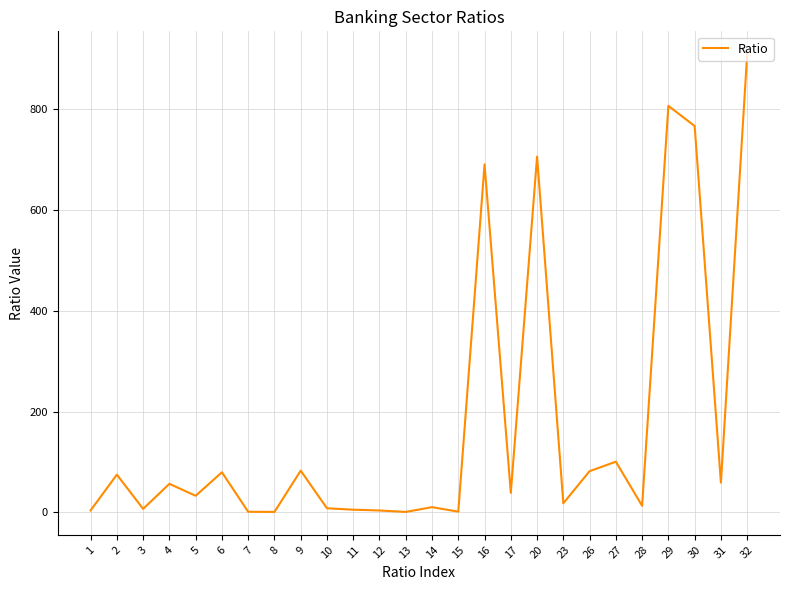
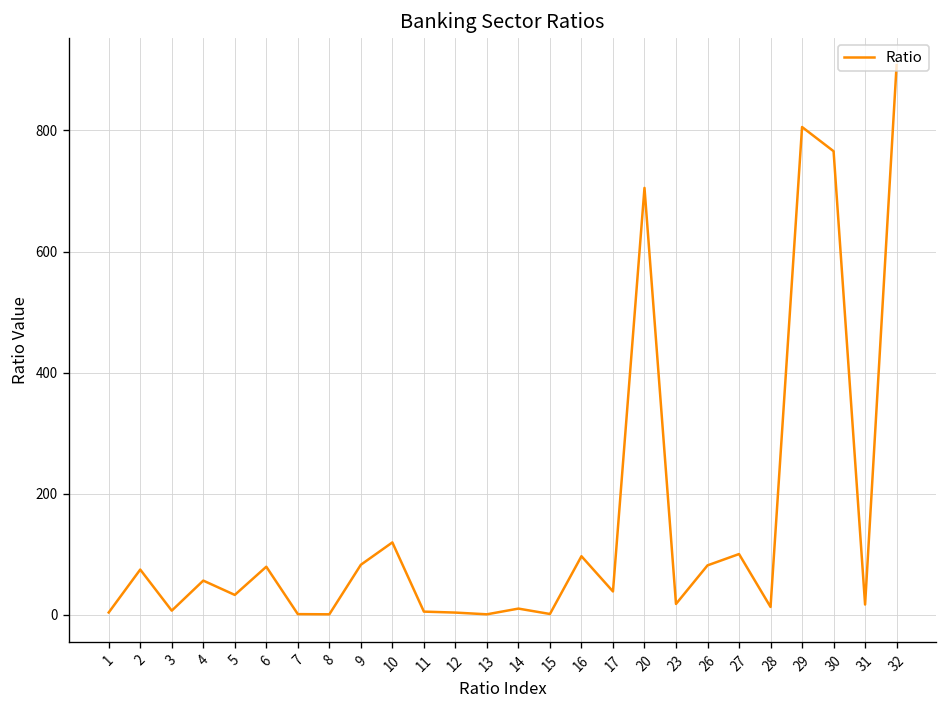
  {
    "1": 0,
    "2": 70,
    "3": 10,
    "4": 60,
    "5": 30,
    "6": 80,
    "7": 0,
    "8": 0,
    "9": 80,
-   "10": 10,
+   "10": 120,
    "11": 10,
    "12": 0,
    "13": 0,
    "14": 10,
    "15": 0,
-   "16": 690,
+   "16": 100,
    "17": 40,
    "20": 710,
    "23": 20,
    "26": 80,
    "27": 100,
    "28": 10,
    "29": 810,
    "30": 770,
-   "31": 60
+   "31": 20
  }
